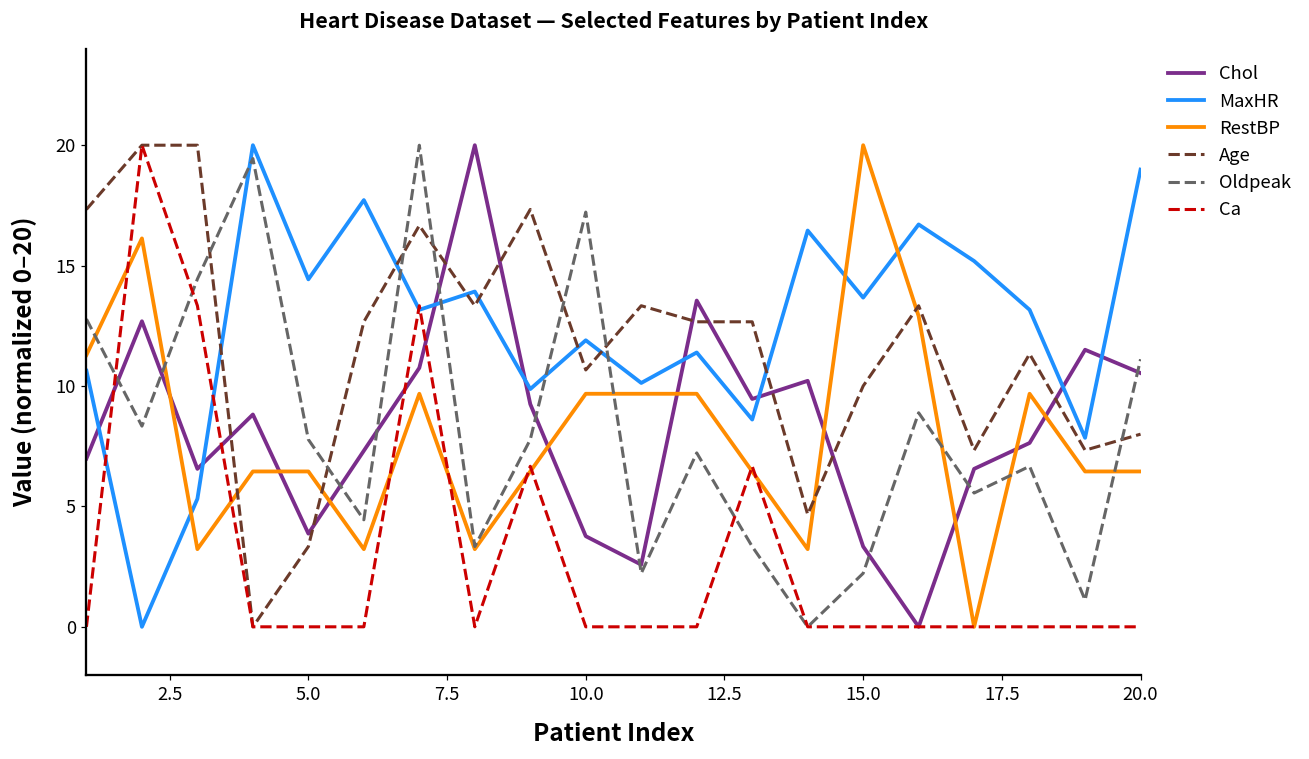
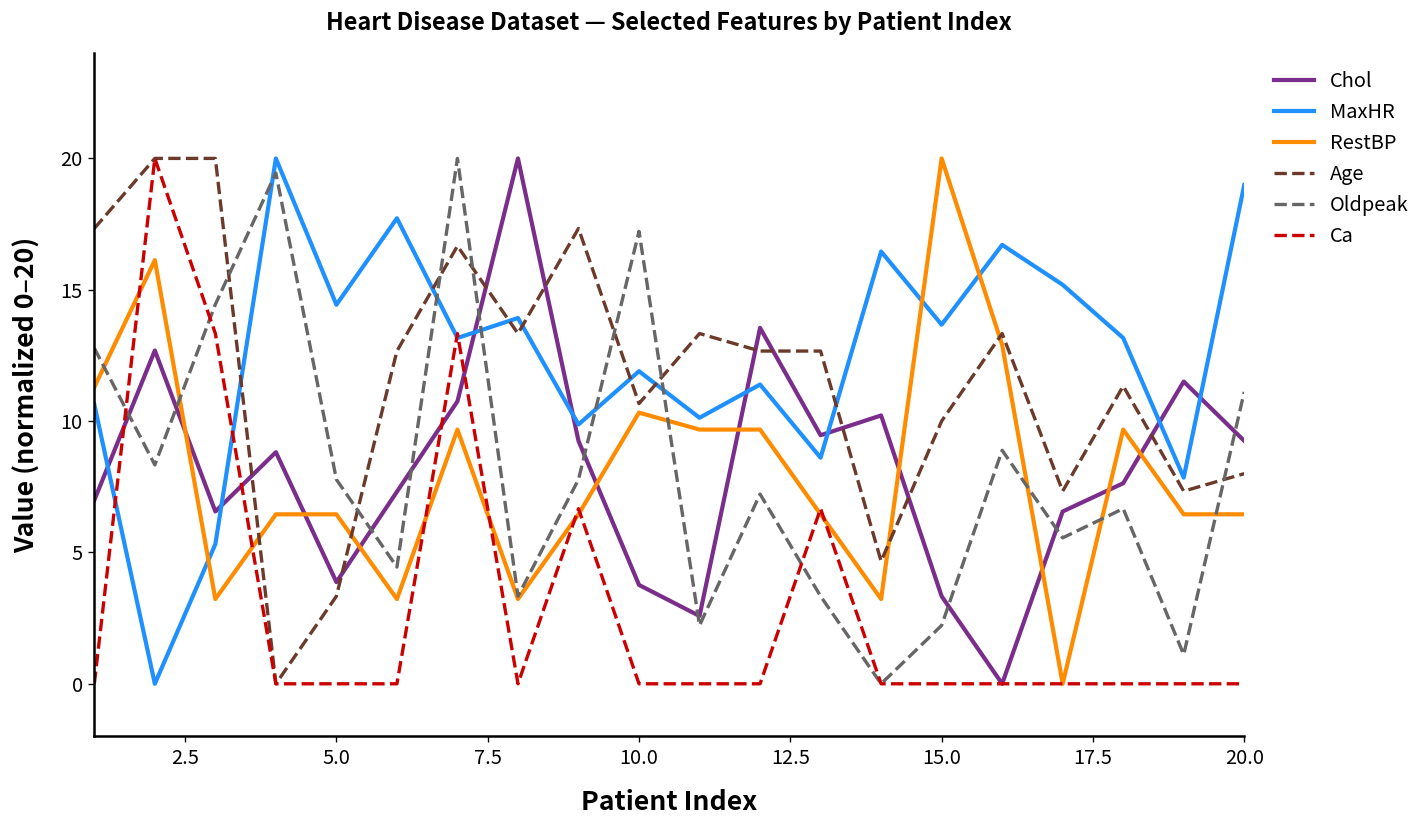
  {
    "Chol": {
      "5.0": 3.9,
      "10.0": 3.8,
      "15.0": 3.3,
-     "20.0": 10.5
+     "20.0": 9.2
    },
    "MaxHR": {
      "5.0": 14.4,
      "10.0": 11.9,
      "15.0": 13.7,
      "20.0": 19.0
    },
    "RestBP": {
      "5.0": 6.5,
-     "10.0": 9.7,
+     "10.0": 10.3,
      "15.0": 20.0,
      "20.0": 6.5
    },
    "Age": {
      "5.0": 3.3,
      "10.0": 10.7,
      "15.0": 10.0,
      "20.0": 8.0
    },
    "Oldpeak": {
      "5.0": 7.8,
      "10.0": 17.2,
      "15.0": 2.2,
      "20.0": 11.1
    },
    "Ca": {
      "5.0": 0.0,
      "10.0": 0.0,
      "15.0": 0.0,
      "20.0": 0.0
    }
  }
